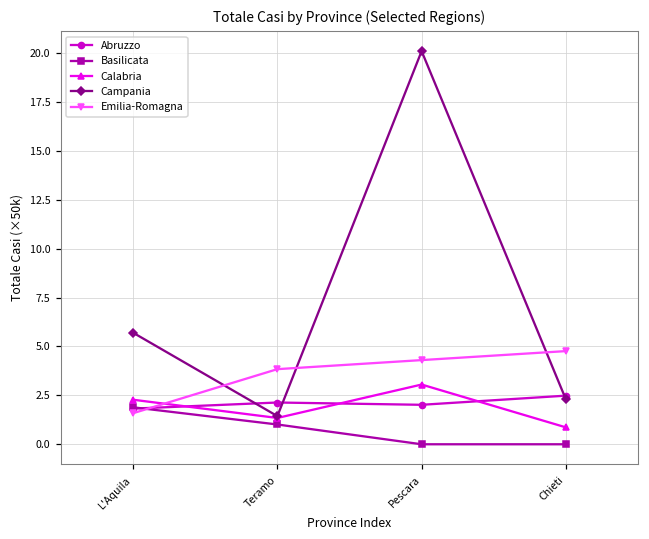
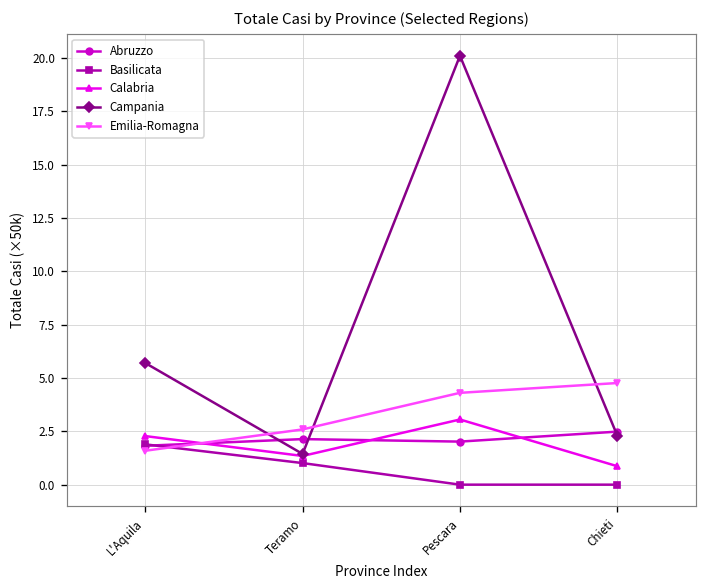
  {
    "Emilia-Romagna": {
      "L'Aquila": 1.6,
-     "Teramo": 3.8,
+     "Teramo": 2.6,
      "Pescara": 4.3,
      "Chieti": 4.8
    }
  }
